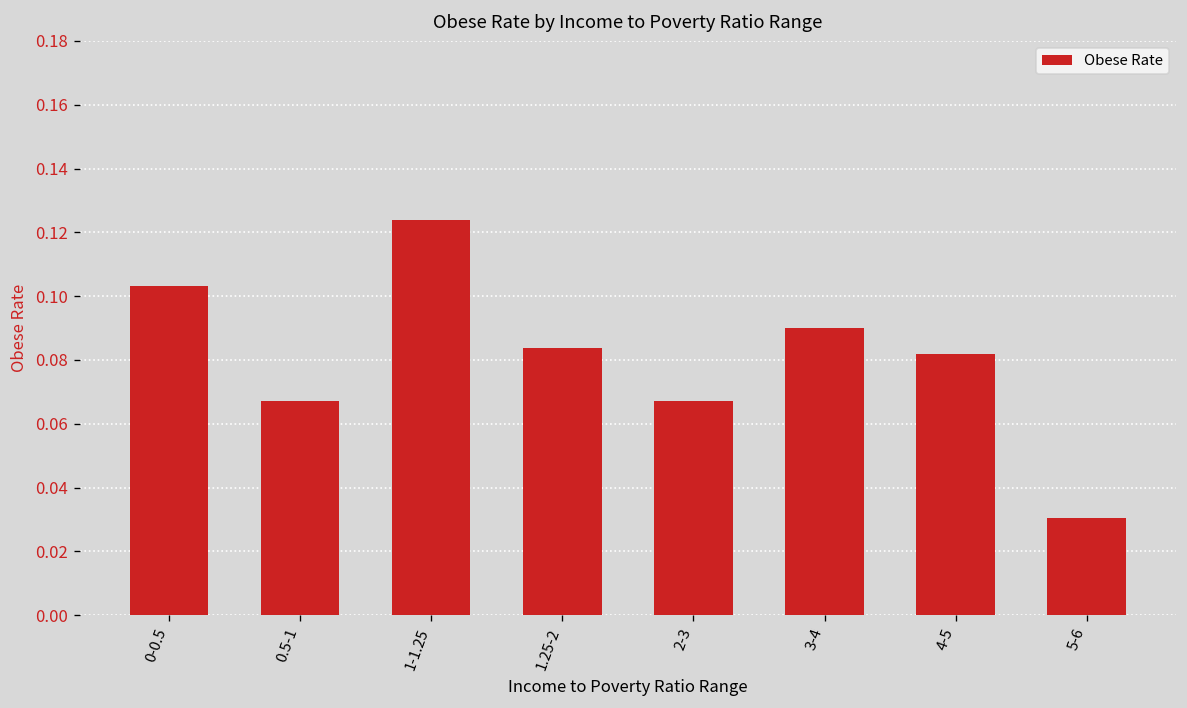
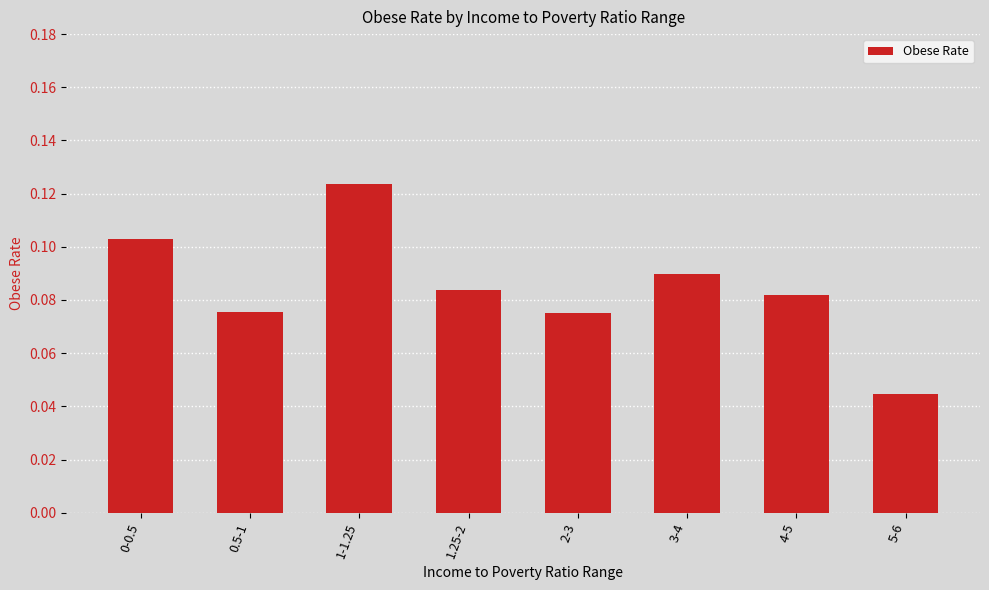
  {
    "0-0.5": 0.103,
-   "0.5-1": 0.067,
+   "0.5-1": 0.076,
    "1-1.25": 0.124,
    "1.25-2": 0.084,
-   "2-3": 0.067,
+   "2-3": 0.075,
    "3-4": 0.090,
    "4-5": 0.082,
-   "5-6": 0.030
+   "5-6": 0.045
  }
